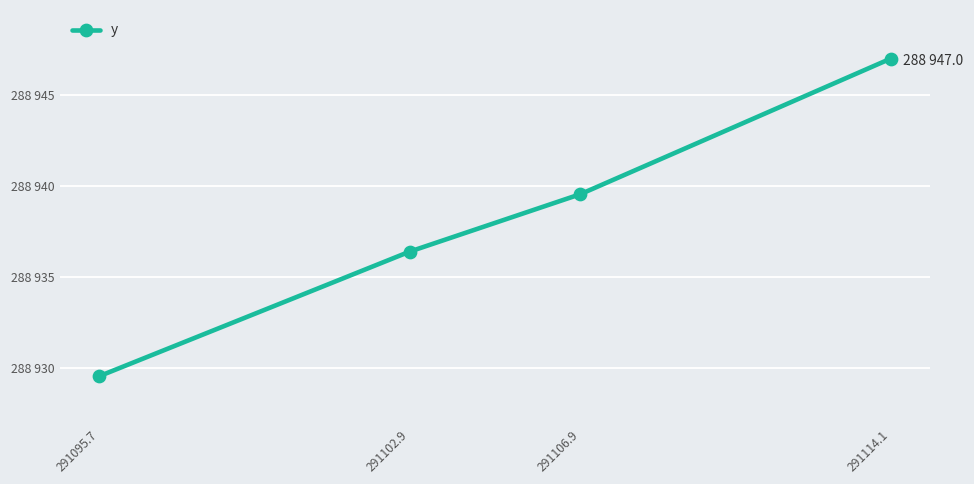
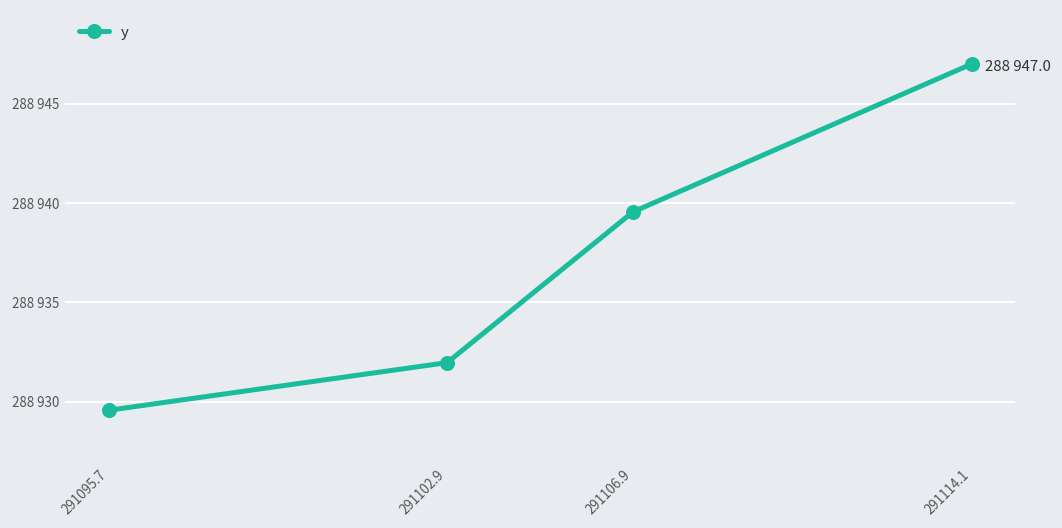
  {
    "291095.7": 288929.6,
-   "291102.9": 288936.4,
+   "291102.9": 288932.0,
    "291106.9": 288939.6
  }
